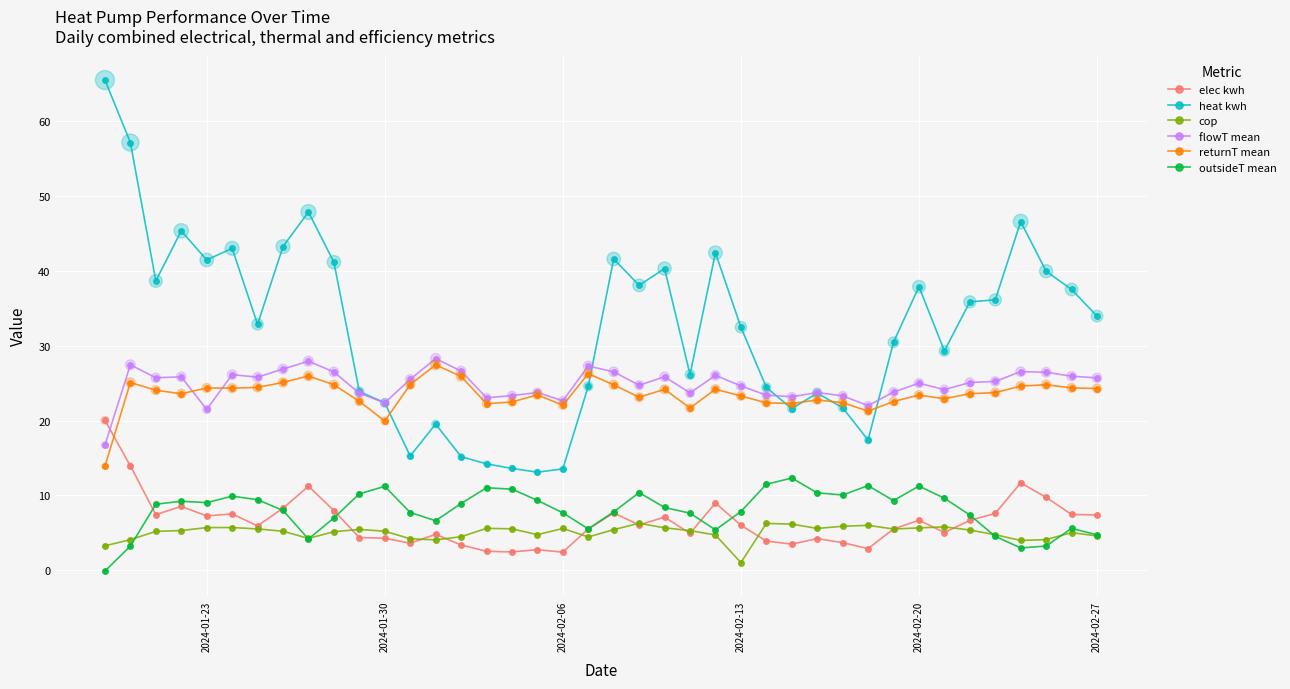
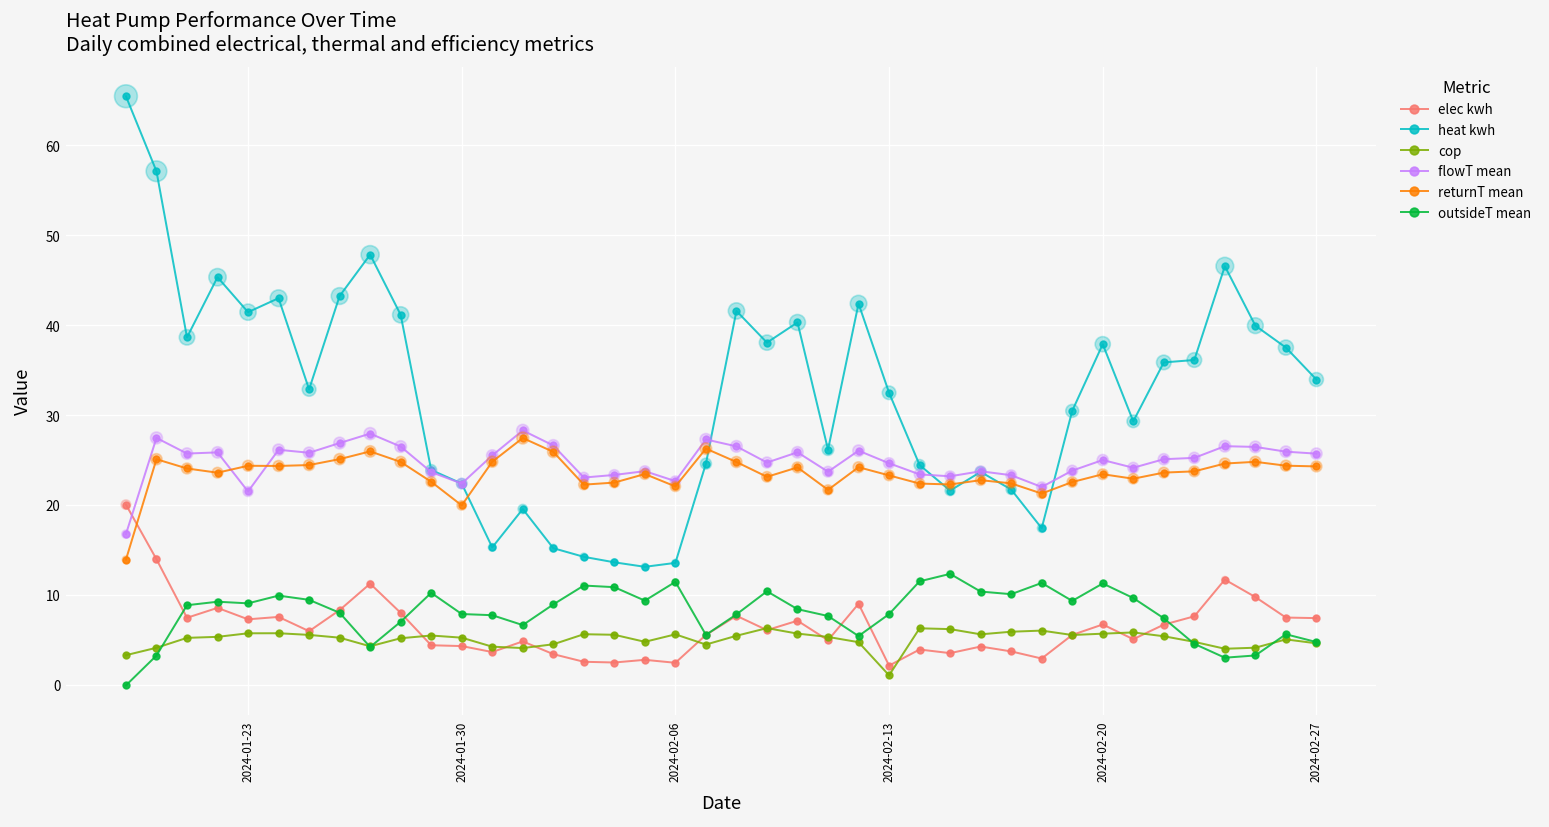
  {
    "elec kwh": {
      "2024-01-23": 7,
      "2024-01-30": 4,
      "2024-02-06": 2,
-     "2024-02-13": 6,
+     "2024-02-13": 2,
      "2024-02-20": 7,
      "2024-02-27": 7
    },
    "heat kwh": {
      "2024-01-23": 41,
      "2024-02-06": 14,
      "2024-02-13": 32,
      "2024-02-20": 38,
      "2024-02-27": 34
    },
    "cop": {
      "2024-01-23": 6,
      "2024-01-30": 5,
      "2024-02-06": 6,
      "2024-02-13": 1,
      "2024-02-20": 6
    },
    "flowT mean": {
      "2024-01-23": 21,
      "2024-02-06": 23,
      "2024-02-13": 25,
      "2024-02-20": 25,
      "2024-02-27": 26
    },
    "returnT mean": {
      "2024-01-23": 24,
      "2024-01-30": 20,
      "2024-02-06": 22,
      "2024-02-13": 23,
      "2024-02-20": 23,
      "2024-02-27": 24
    },
    "outsideT mean": {
      "2024-01-23": 9,
-     "2024-01-30": 11,
-     "2024-02-06": 8,
+     "2024-01-30": 8,
+     "2024-02-06": 11,
      "2024-02-13": 8,
      "2024-02-20": 11
    }
  }
